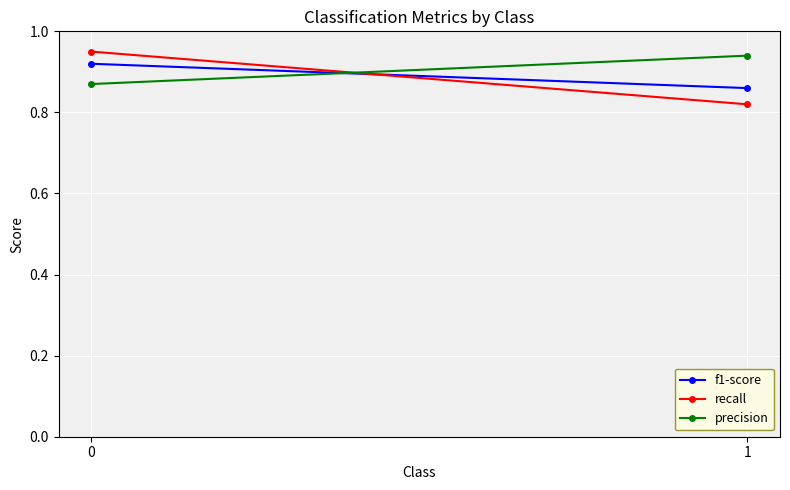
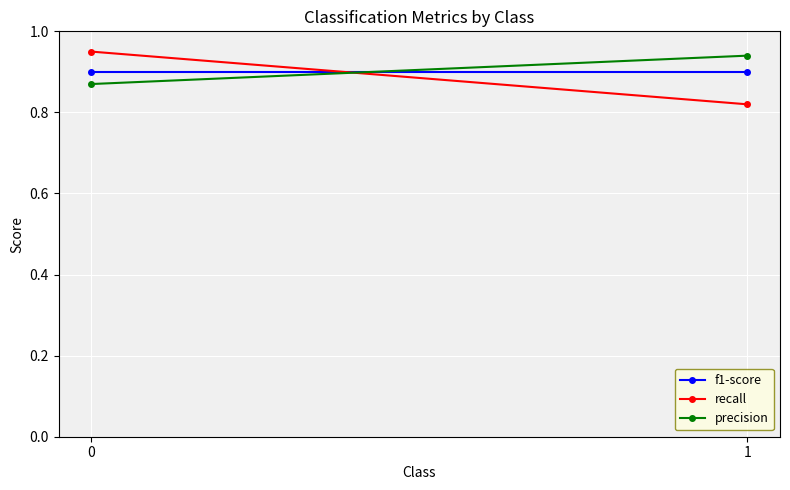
  {
    "f1-score": {
-     "0": 0.92,
-     "1": 0.86
+     "0": 0.90,
+     "1": 0.90
    },
    "recall": {
      "0": 0.95,
      "1": 0.82
    },
    "precision": {
      "0": 0.87,
      "1": 0.94
    }
  }
